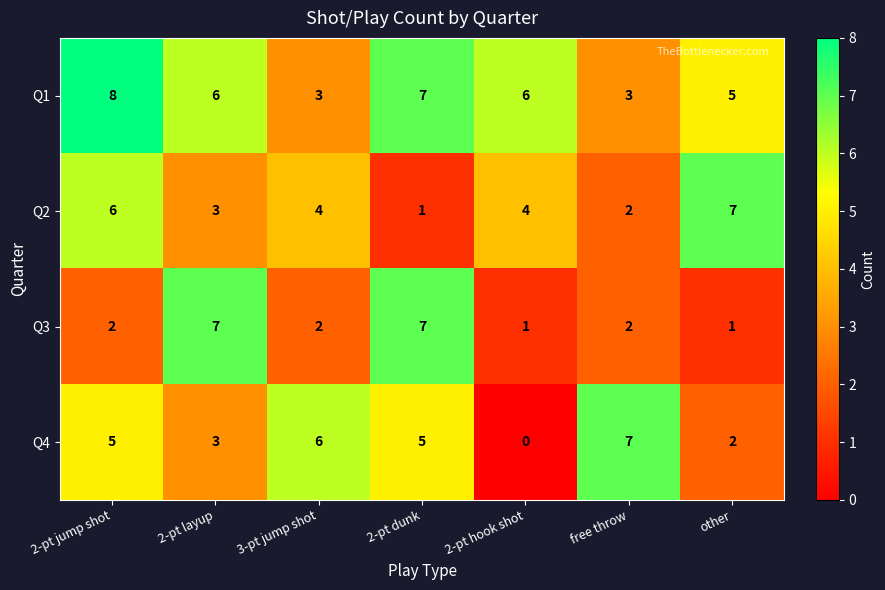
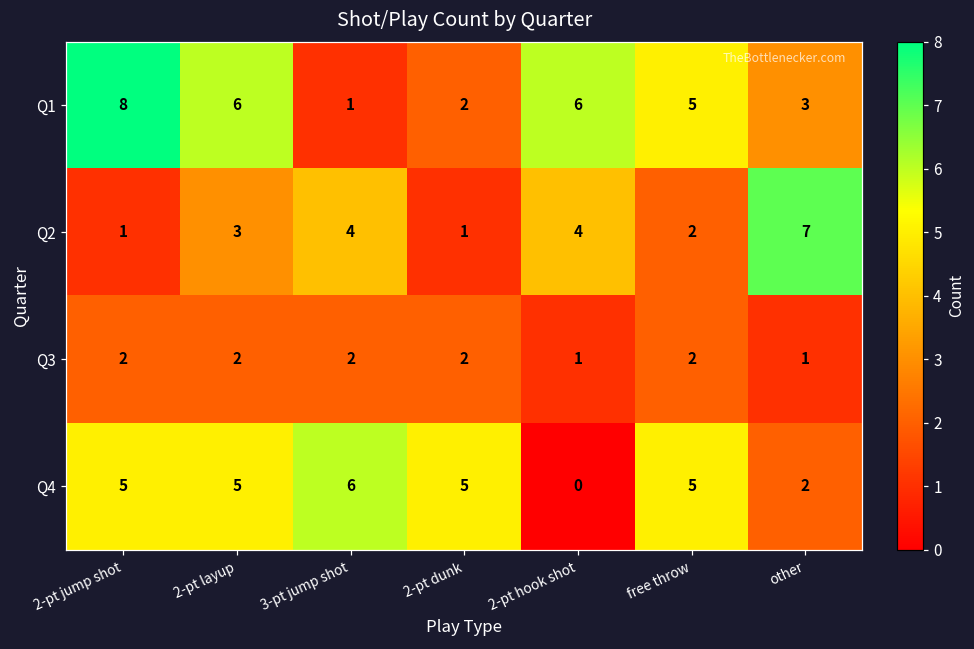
  {
    "Q1": {
      "2-pt jump shot": 8,
      "2-pt layup": 6,
-     "3-pt jump shot": 3,
-     "2-pt dunk": 7,
+     "3-pt jump shot": 1,
+     "2-pt dunk": 2,
      "2-pt hook shot": 6,
-     "free throw": 3,
-     "other": 5
+     "free throw": 5,
+     "other": 3
    },
    "Q2": {
-     "2-pt jump shot": 6,
+     "2-pt jump shot": 1,
      "2-pt layup": 3,
      "3-pt jump shot": 4,
      "2-pt dunk": 1,
      "2-pt hook shot": 4,
      "free throw": 2,
      "other": 7
    },
    "Q3": {
      "2-pt jump shot": 2,
-     "2-pt layup": 7,
+     "2-pt layup": 2,
      "3-pt jump shot": 2,
-     "2-pt dunk": 7,
+     "2-pt dunk": 2,
      "2-pt hook shot": 1,
      "free throw": 2,
      "other": 1
    },
    "Q4": {
      "2-pt jump shot": 5,
-     "2-pt layup": 3,
+     "2-pt layup": 5,
      "3-pt jump shot": 6,
      "2-pt dunk": 5,
      "2-pt hook shot": 0,
-     "free throw": 7,
+     "free throw": 5,
      "other": 2
    }
  }
